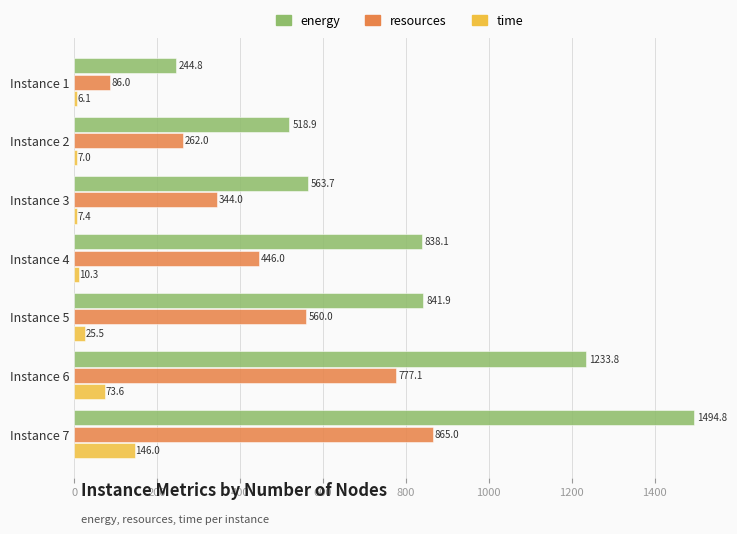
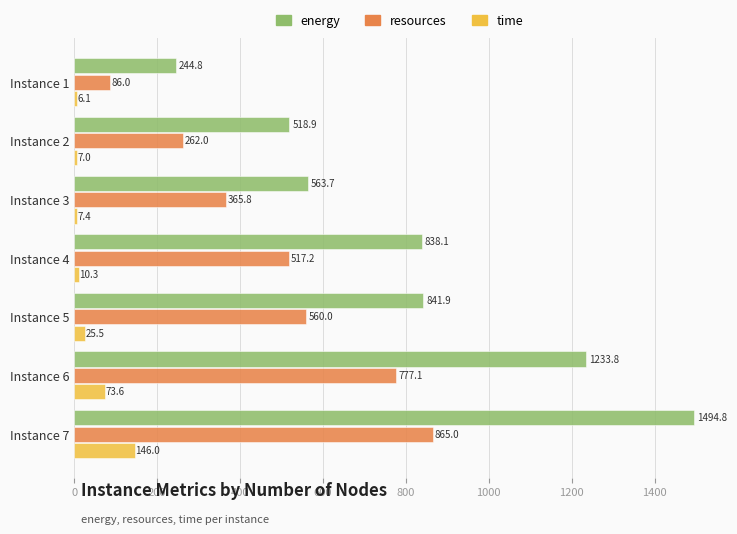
  {
    "energy": {
      "Instance 1": 244.8,
      "Instance 2": 518.9,
      "Instance 3": 563.7,
      "Instance 4": 838.1,
      "Instance 5": 841.9,
      "Instance 6": 1233.8,
      "Instance 7": 1494.8
    },
    "resources": {
      "Instance 1": 86.0,
      "Instance 2": 262.0,
-     "Instance 3": 344.0,
-     "Instance 4": 446.0,
+     "Instance 3": 365.8,
+     "Instance 4": 517.2,
      "Instance 5": 560.0,
      "Instance 6": 777.1,
      "Instance 7": 865.0
    },
    "time": {
      "Instance 1": 6.1,
      "Instance 2": 7.0,
      "Instance 3": 7.4,
      "Instance 4": 10.3,
      "Instance 5": 25.5,
      "Instance 6": 73.6,
      "Instance 7": 146.0
    }
  }
